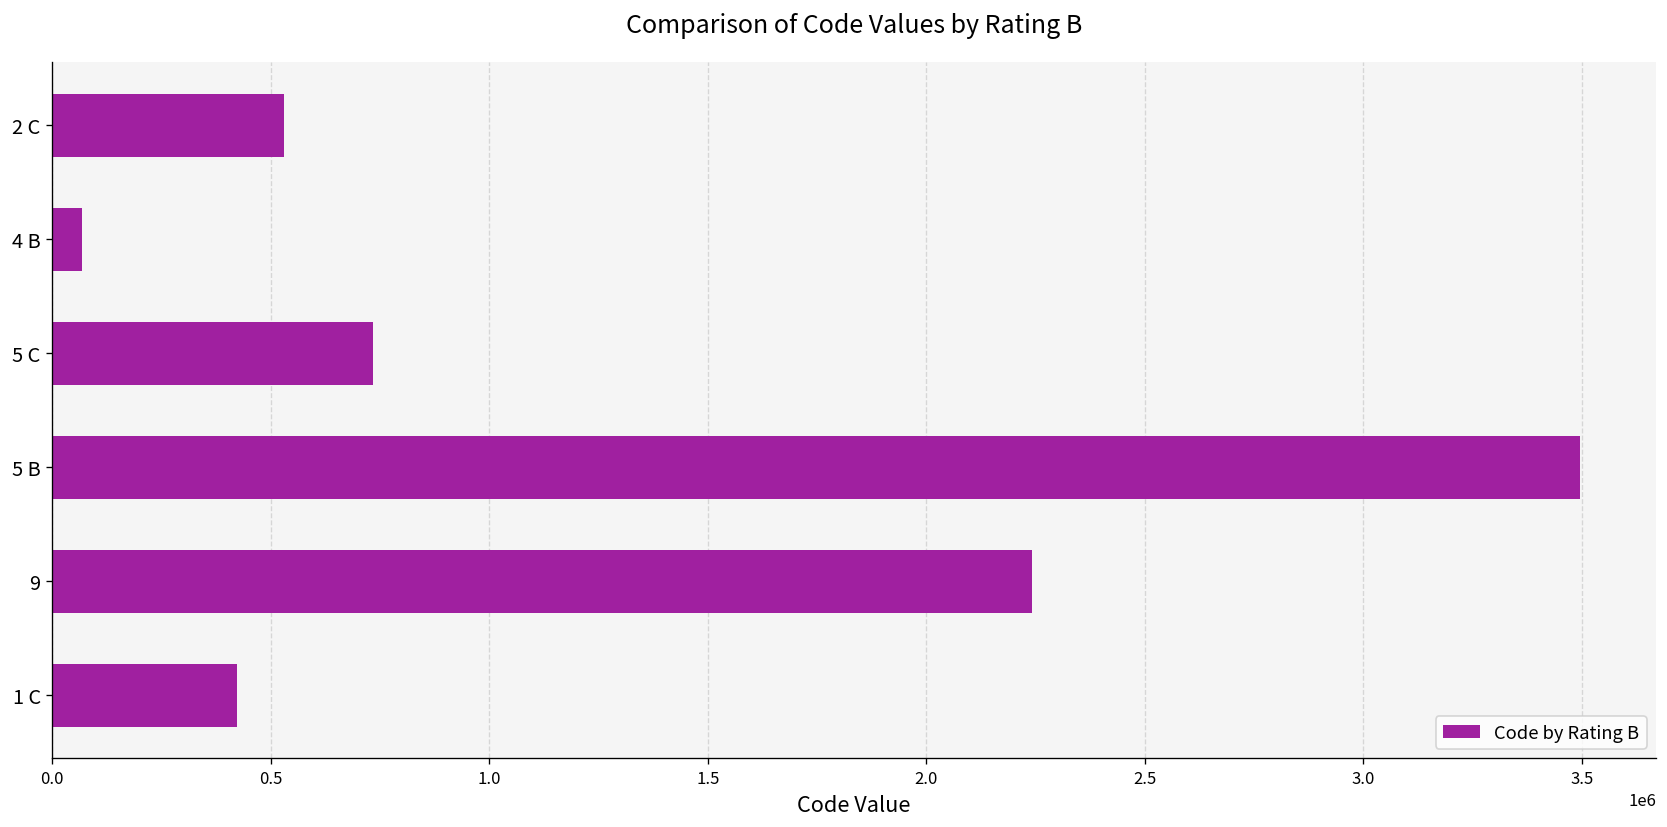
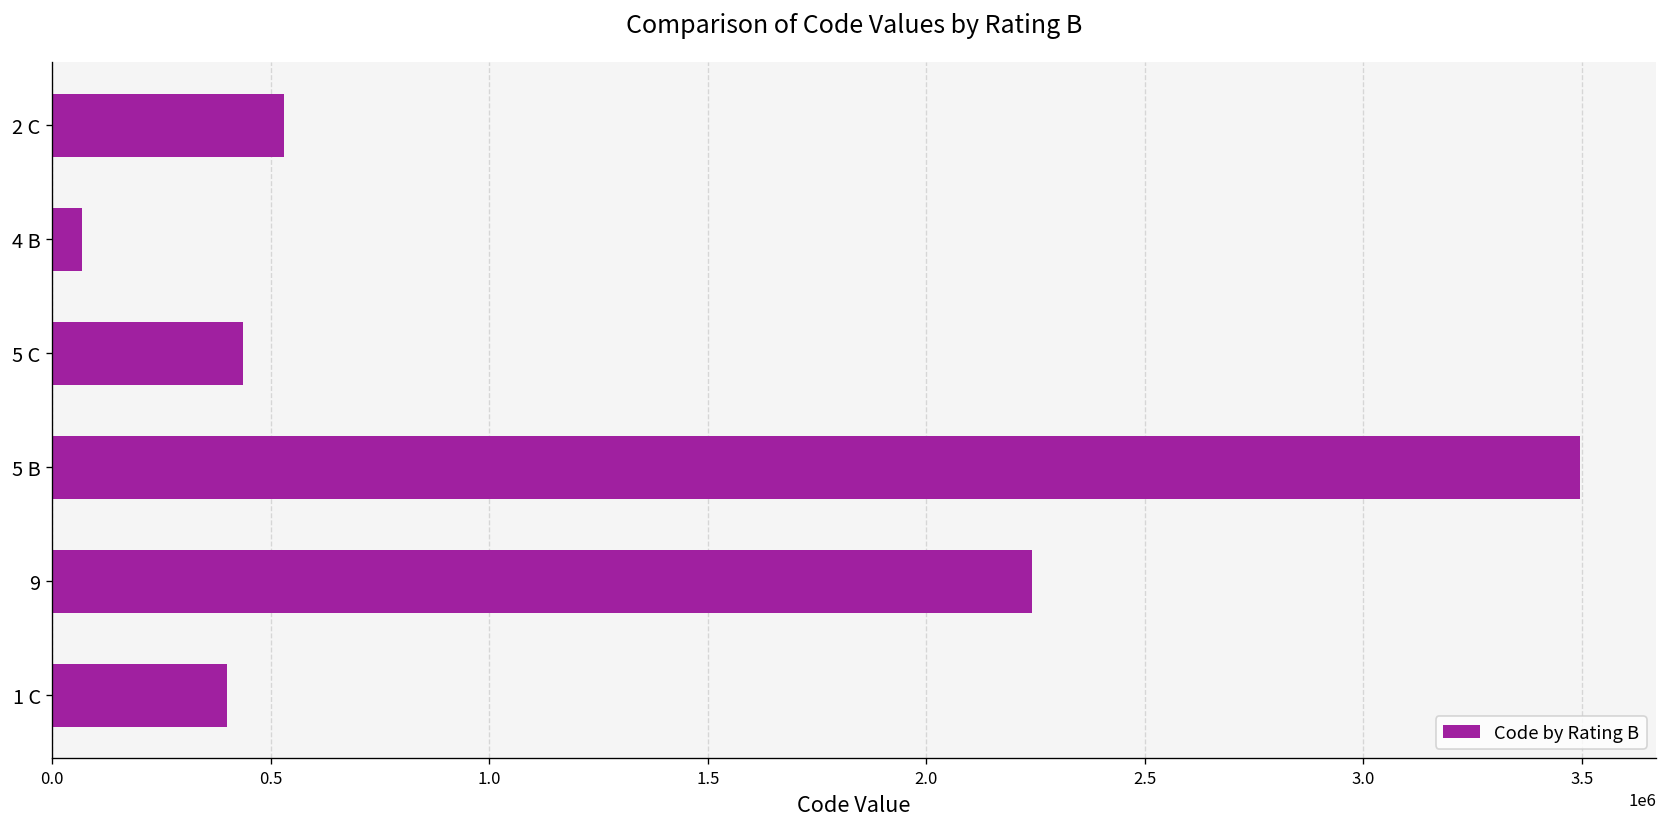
  {
    "2 C": 530000,
    "4 B": 70000,
-   "5 C": 730000,
+   "5 C": 440000,
    "5 B": 3500000,
    "9": 2240000,
-   "1 C": 420000
+   "1 C": 400000
  }
